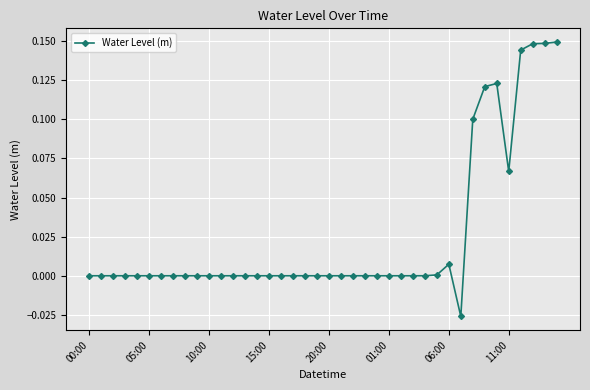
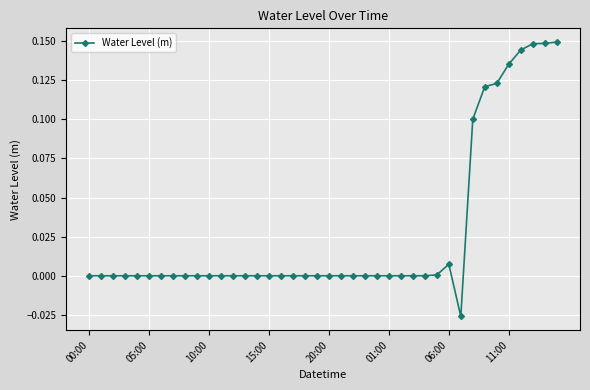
  {
    "00:00": 0.000,
    "05:00": 0.000,
    "10:00": 0.000,
    "15:00": 0.000,
    "20:00": 0.000,
    "01:00": 0.000,
    "06:00": 0.007,
-   "11:00": 0.067
+   "11:00": 0.135
  }
